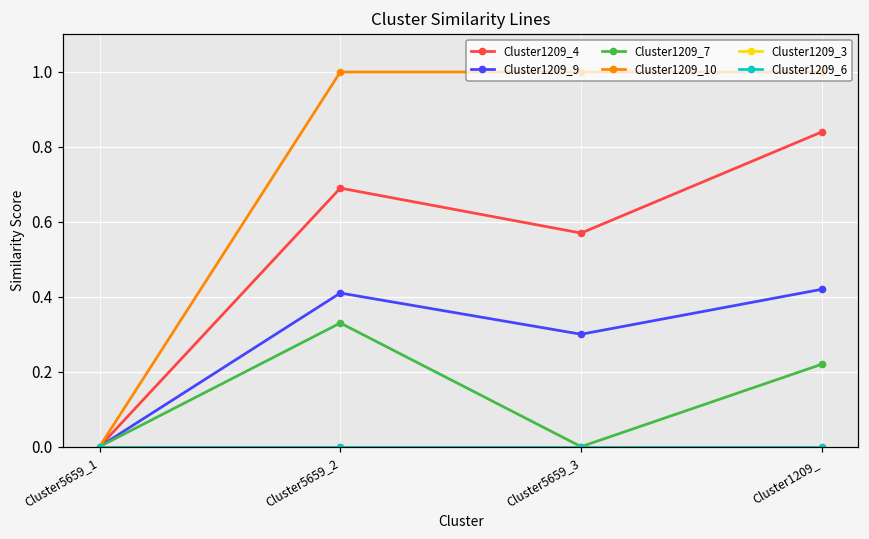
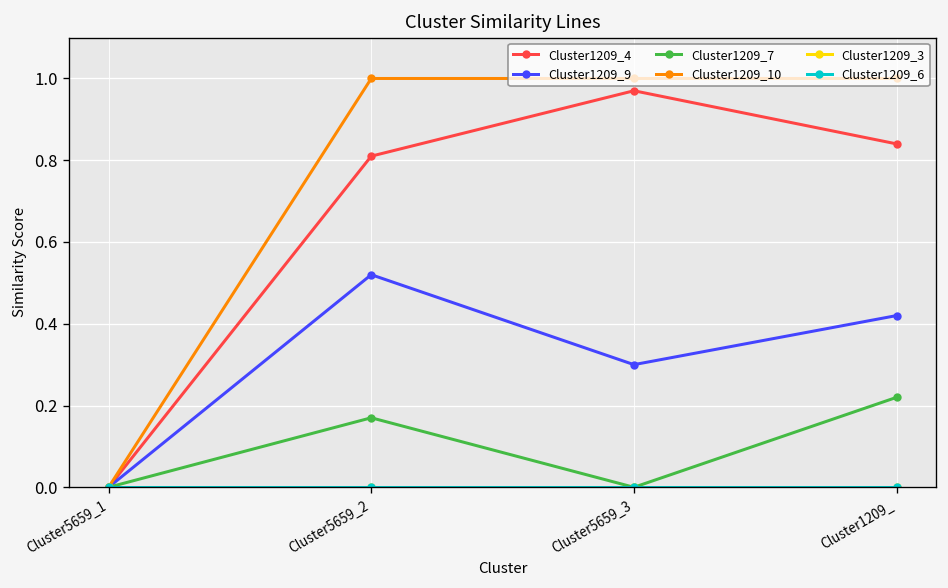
  {
    "Cluster1209_4": {
-     "Cluster5659_2": 0.69,
-     "Cluster5659_3": 0.57,
+     "Cluster5659_2": 0.81,
+     "Cluster5659_3": 0.97,
      "Cluster1209_": 0.84
    },
    "Cluster1209_9": {
-     "Cluster5659_2": 0.41,
+     "Cluster5659_2": 0.52,
      "Cluster5659_3": 0.30,
      "Cluster1209_": 0.42
    },
    "Cluster1209_7": {
-     "Cluster5659_2": 0.33,
+     "Cluster5659_2": 0.17,
      "Cluster1209_": 0.22
    },
    "Cluster1209_10": {
      "Cluster5659_2": 1.00
    },
    "Cluster1209_6": {
      "Cluster5659_2": 0.00,
      "Cluster1209_": 0.00
    }
  }
